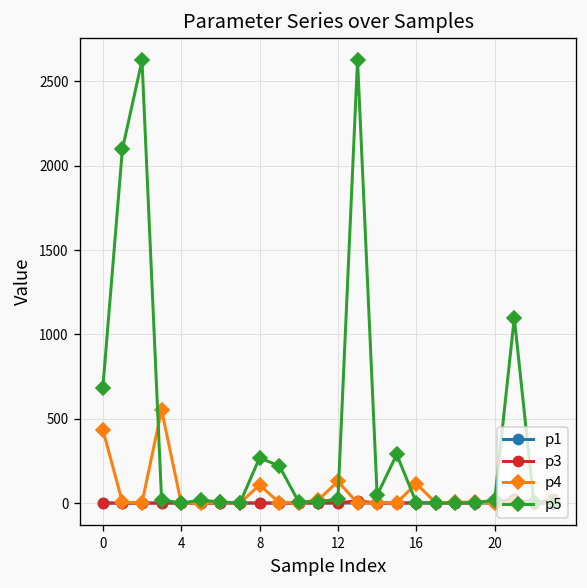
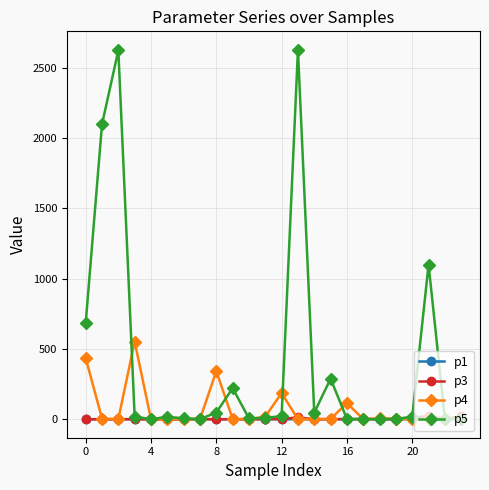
  {
    "p4": {
      "0": 440,
-     "8": 110,
-     "12": 130,
+     "8": 340,
+     "12": 190,
      "16": 110
    },
    "p5": {
      "0": 680,
-     "8": 270,
+     "8": 50,
      "12": 20
    }
  }
